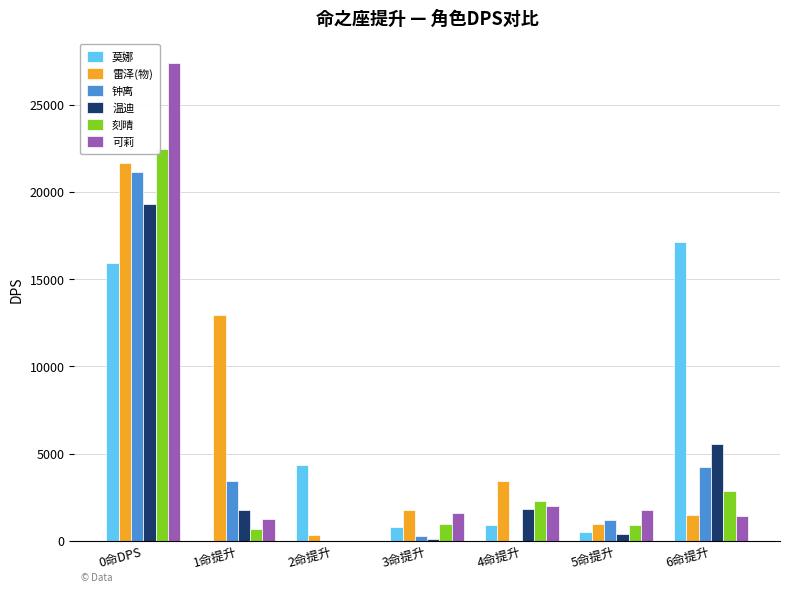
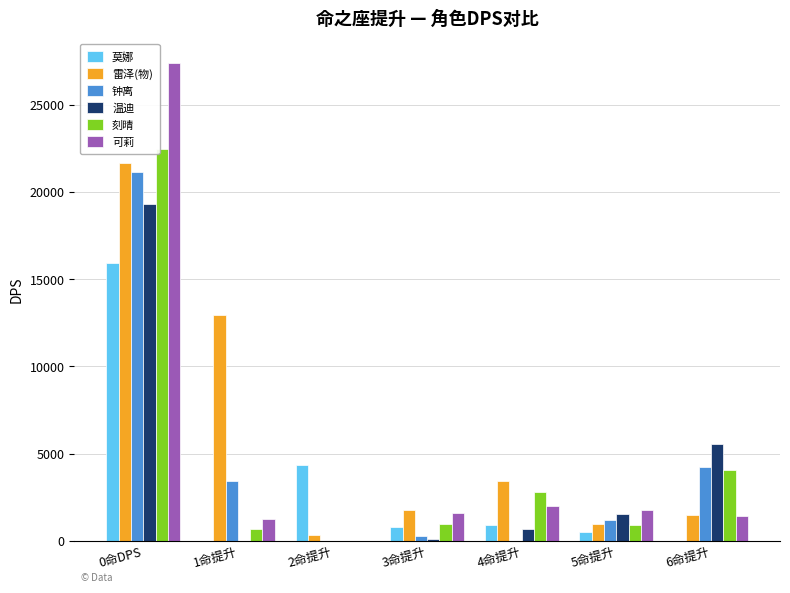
  {
    "莫娜": {
      "0命DPS": 15900,
      "1命提升": 0,
      "2命提升": 4400,
      "3命提升": 800,
      "4命提升": 900,
      "5命提升": 500,
-     "6命提升": 17100
+     "6命提升": 0
    },
    "雷泽(物)": {
      "0命DPS": 21600,
      "1命提升": 12900,
      "2命提升": 300,
      "3命提升": 1800,
      "4命提升": 3400,
      "5命提升": 900,
      "6命提升": 1500
    },
    "钟离": {
      "0命DPS": 21100,
      "1命提升": 3400,
      "2命提升": 0,
      "3命提升": 300,
      "4命提升": 0,
      "5命提升": 1200,
      "6命提升": 4200
    },
    "温迪": {
      "0命DPS": 19300,
-     "1命提升": 1800,
+     "1命提升": 0,
      "2命提升": 0,
-     "4命提升": 1800,
-     "5命提升": 400,
+     "4命提升": 700,
+     "5命提升": 1500,
      "6命提升": 5500
    },
    "刻晴": {
      "0命DPS": 22400,
      "1命提升": 700,
      "2命提升": 0,
      "3命提升": 1000,
-     "4命提升": 2300,
+     "4命提升": 2800,
      "5命提升": 900,
-     "6命提升": 2800
+     "6命提升": 4000
    },
    "可莉": {
      "0命DPS": 27400,
      "1命提升": 1200,
      "2命提升": 0,
      "3命提升": 1600,
      "4命提升": 2000,
      "5命提升": 1800,
      "6命提升": 1400
    }
  }
